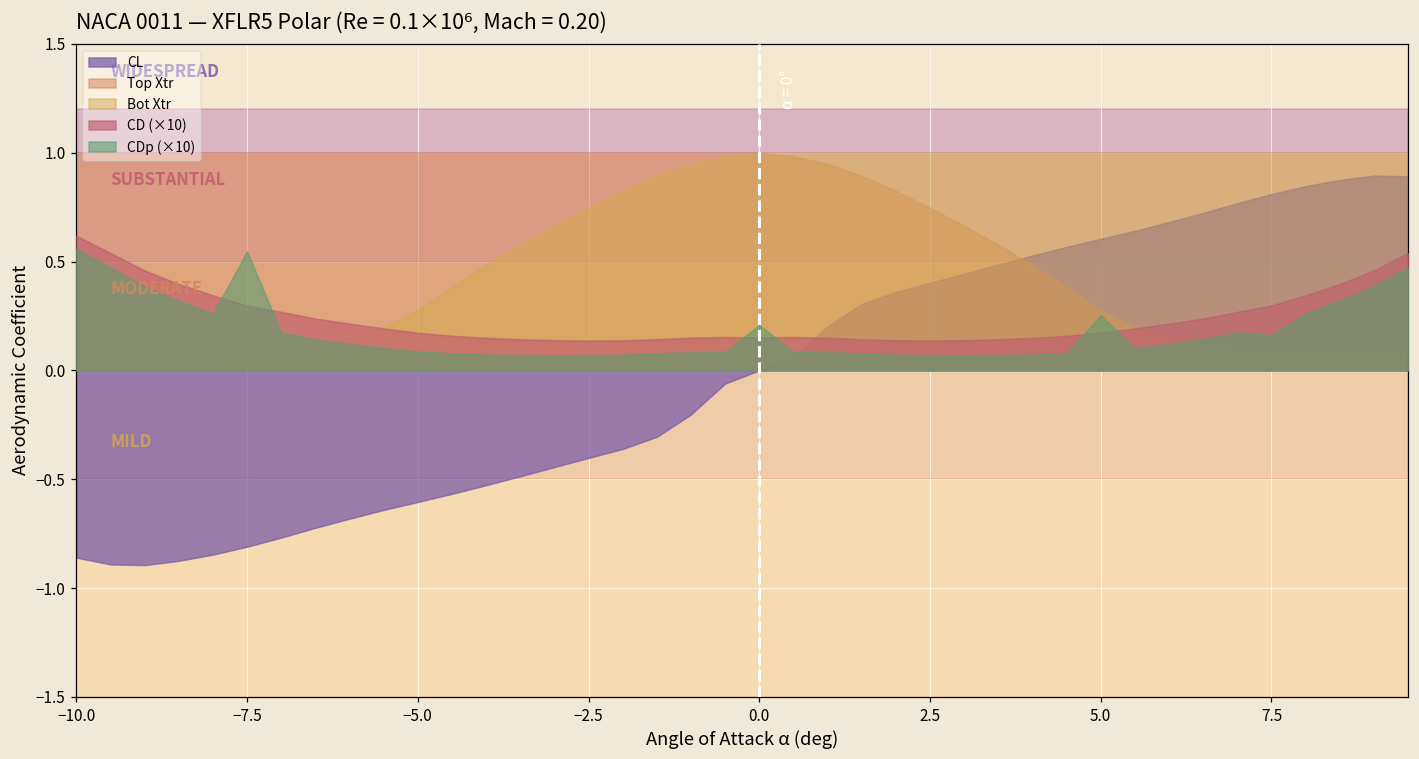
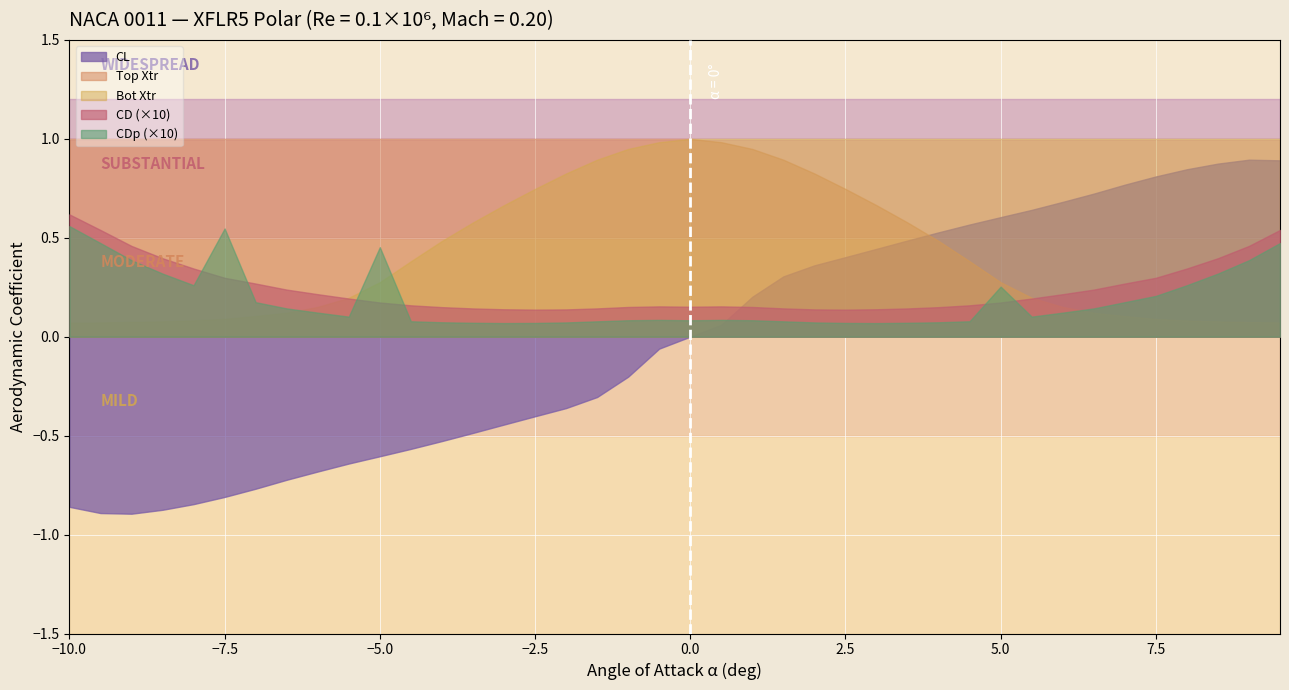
  {
    "CDp (×10)": {
      "−10.0": 0.56,
      "−7.5": 0.55,
-     "−5.0": 0.09,
+     "−5.0": 0.45,
      "−2.5": 0.07,
-     "0.0": 0.21,
+     "0.0": 0.08,
      "2.5": 0.07,
      "5.0": 0.25,
-     "7.5": 0.16
+     "7.5": 0.21
    }
  }
